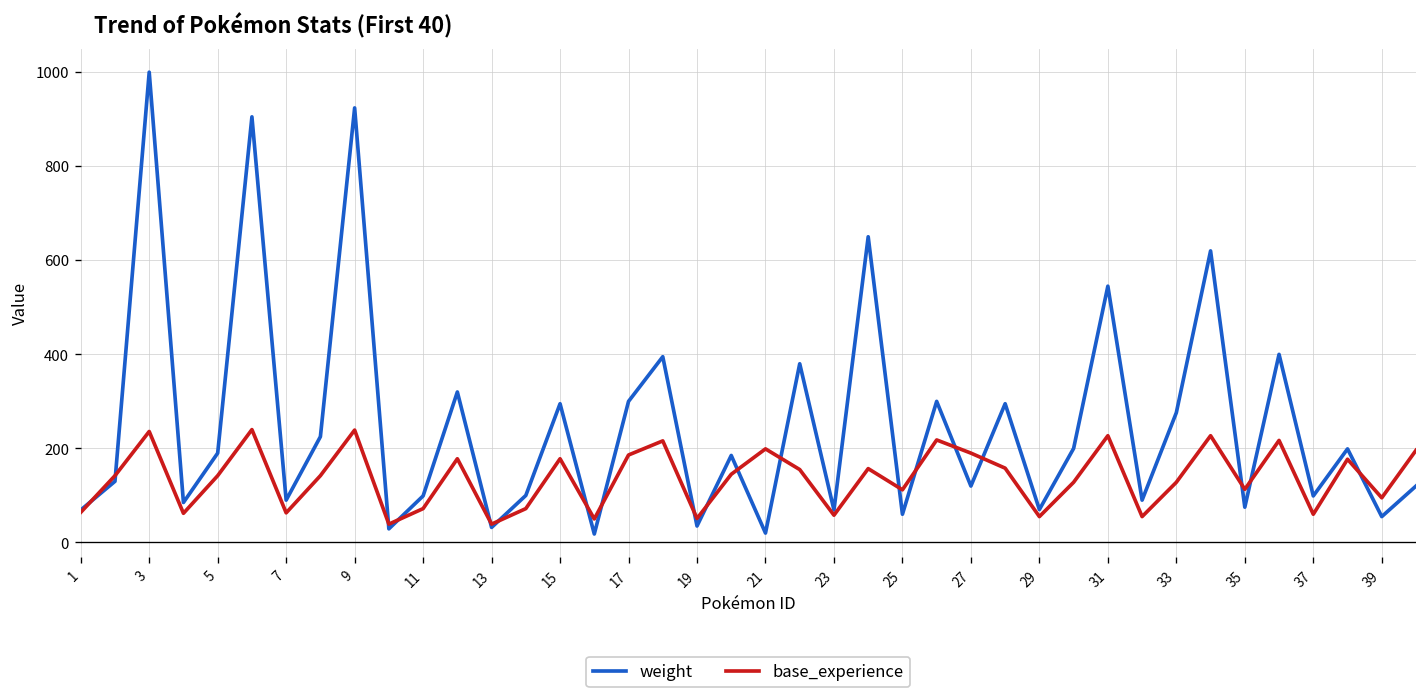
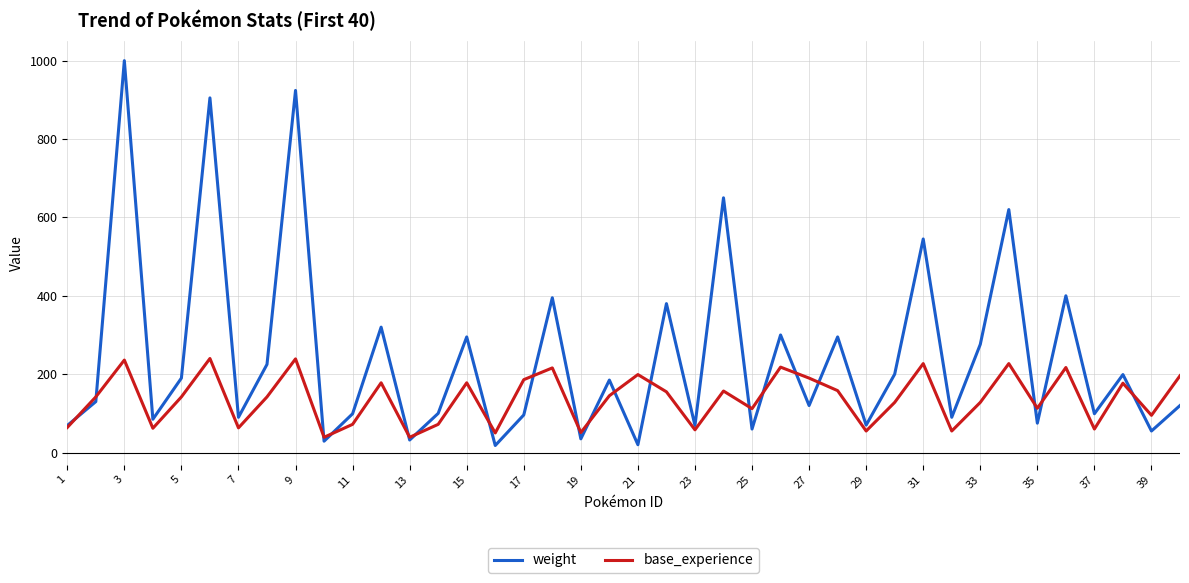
  {
    "weight": {
      "3": 1000,
      "5": 190,
      "7": 90,
      "9": 920,
      "11": 100,
      "13": 30,
      "15": 300,
-     "17": 300,
+     "17": 100,
      "19": 40,
      "21": 20,
      "23": 70,
      "25": 60,
      "27": 120,
      "29": 70,
      "31": 550,
      "33": 280,
      "35": 80,
      "37": 100,
      "39": 60
    },
    "base_experience": {
      "3": 240,
      "5": 140,
      "7": 60,
      "9": 240,
      "11": 70,
      "13": 40,
      "15": 180,
      "17": 190,
      "19": 50,
      "21": 200,
      "23": 60,
      "25": 110,
      "27": 190,
      "29": 60,
      "31": 230,
      "33": 130,
      "35": 110,
      "37": 60,
      "39": 100
    }
  }
